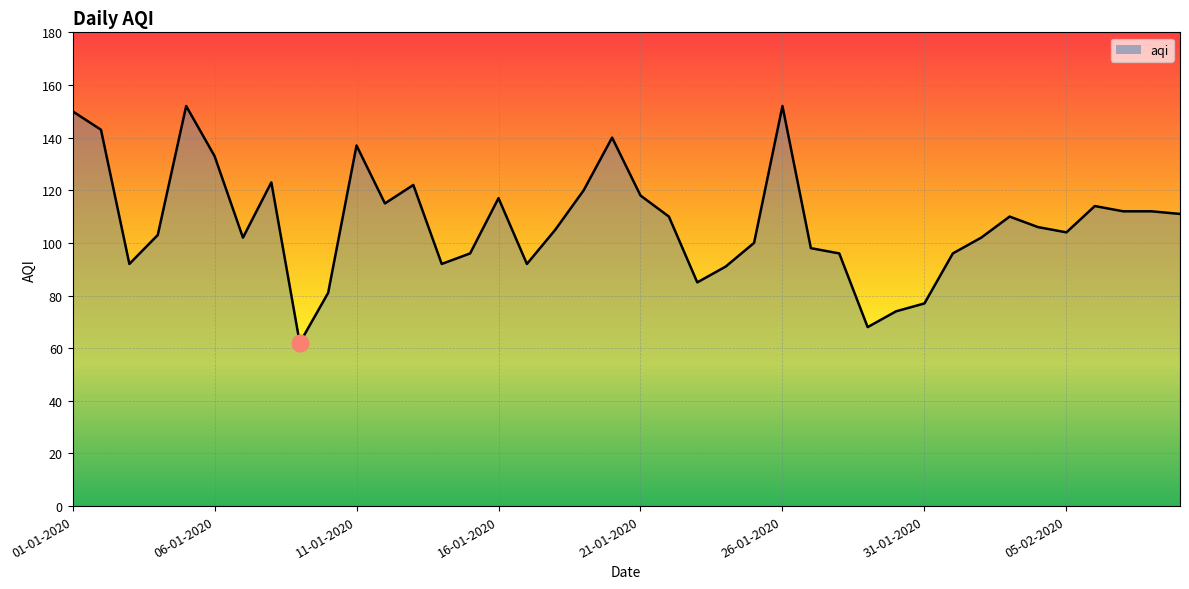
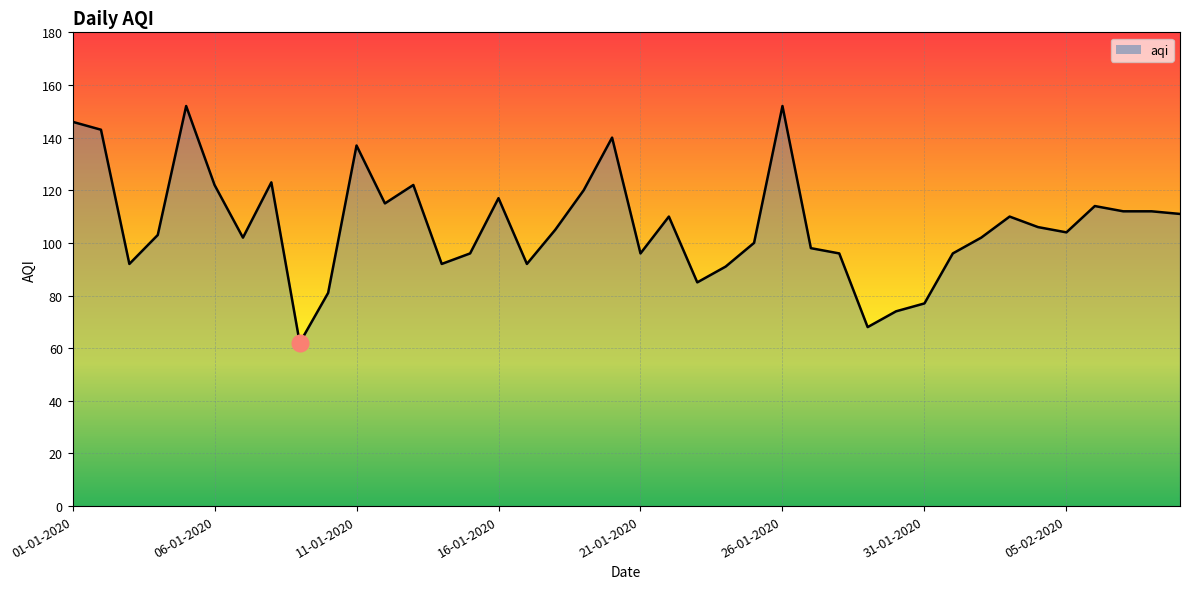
  {
    "aqi": {
-     "01-01-2020": 150,
-     "06-01-2020": 133,
+     "01-01-2020": 146,
+     "06-01-2020": 122,
      "11-01-2020": 137,
      "16-01-2020": 117,
-     "21-01-2020": 118,
+     "21-01-2020": 96,
      "26-01-2020": 152,
      "31-01-2020": 77,
      "05-02-2020": 104
    }
  }
